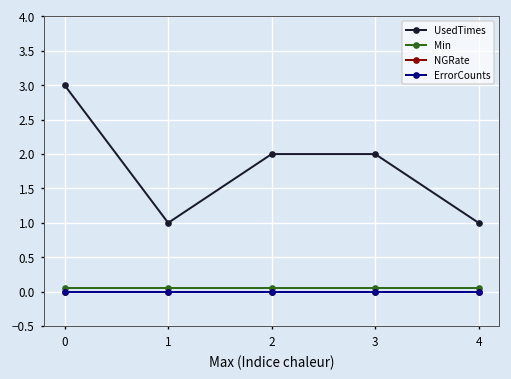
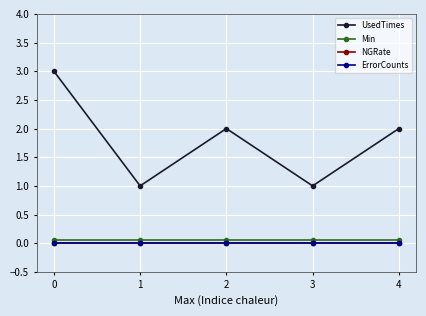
  {
    "UsedTimes": {
      "0": 3,
      "1": 1,
      "2": 2,
-     "3": 2,
-     "4": 1
+     "3": 1,
+     "4": 2
    },
    "Min": {
      "0": 0.1,
      "1": 0.1,
      "2": 0.1,
      "3": 0.1,
      "4": 0.1
    },
    "ErrorCounts": {
      "0": 0,
      "1": 0,
      "2": 0,
      "3": 0,
      "4": 0
    }
  }
